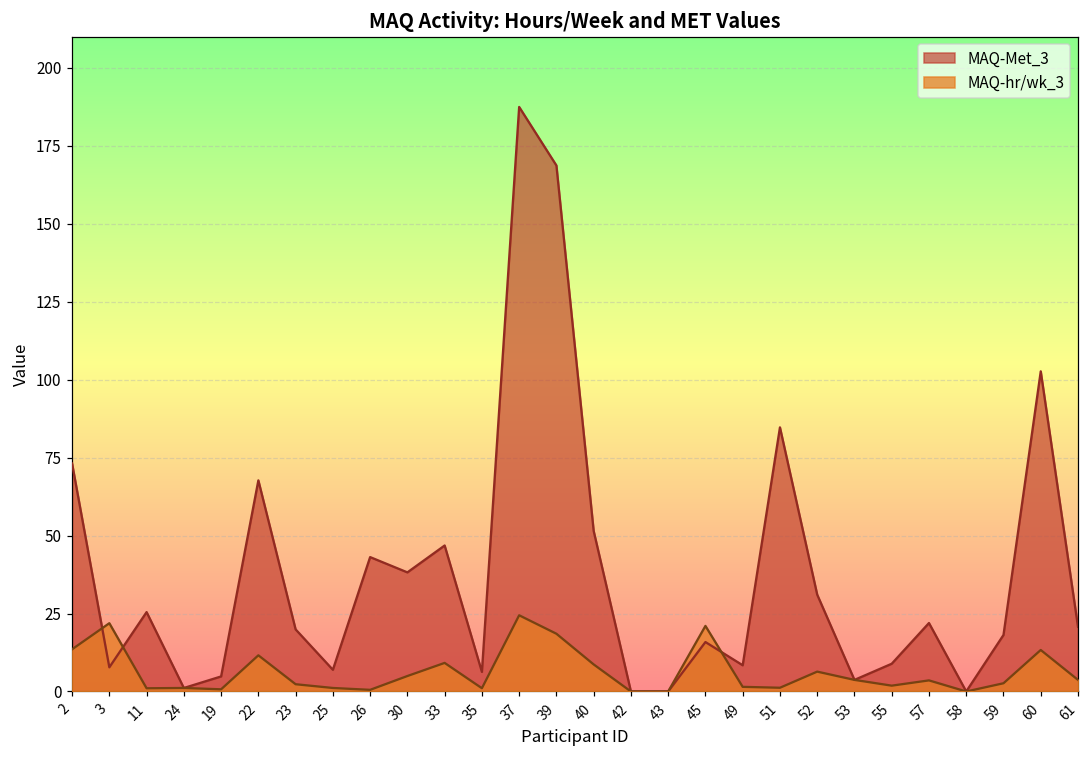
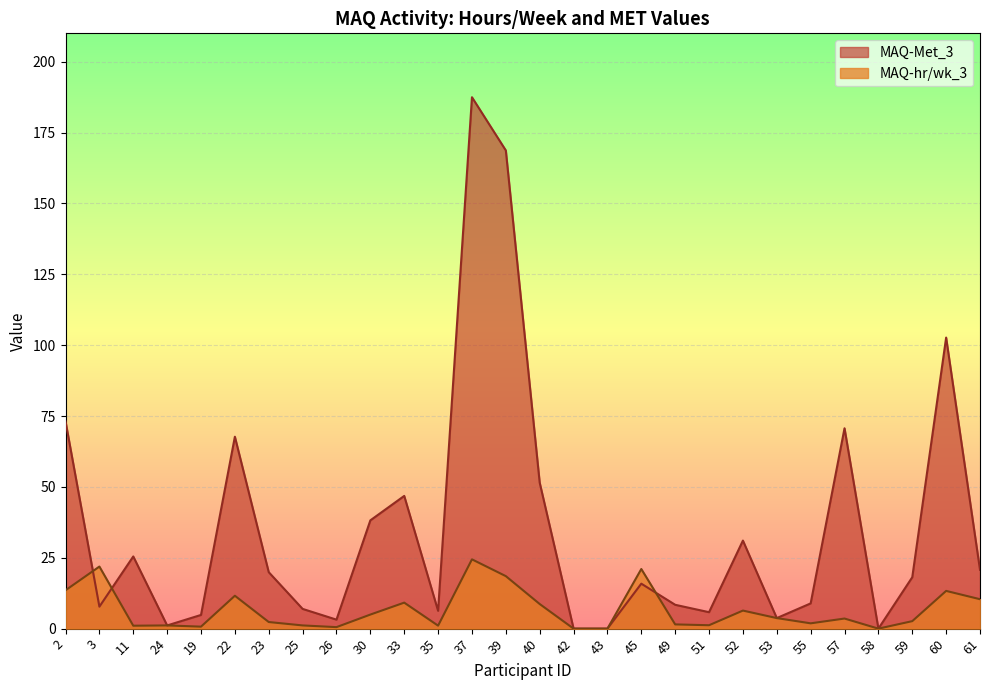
  {
    "MAQ-Met_3": {
      "2": 73,
      "3": 8,
      "11": 25,
      "19": 5,
      "22": 68,
      "23": 20,
      "25": 7,
-     "26": 43,
+     "26": 3,
      "30": 38,
      "33": 47,
      "35": 6,
      "37": 187,
      "39": 169,
      "40": 51,
      "45": 16,
      "49": 8,
-     "51": 85,
+     "51": 6,
      "52": 31,
      "55": 9,
-     "57": 22,
+     "57": 71,
      "59": 18,
      "60": 103,
      "61": 21
    },
    "MAQ-hr/wk_3": {
      "2": 14,
      "3": 22,
      "11": 1,
      "19": 1,
      "22": 12,
      "23": 2,
      "25": 1,
      "26": 1,
      "30": 5,
      "33": 9,
      "35": 1,
      "37": 24,
      "39": 19,
      "40": 9,
      "45": 21,
      "49": 1,
      "51": 1,
      "52": 6,
      "55": 2,
      "57": 4,
      "59": 3,
      "60": 13,
-     "61": 4
+     "61": 10
    }
  }
